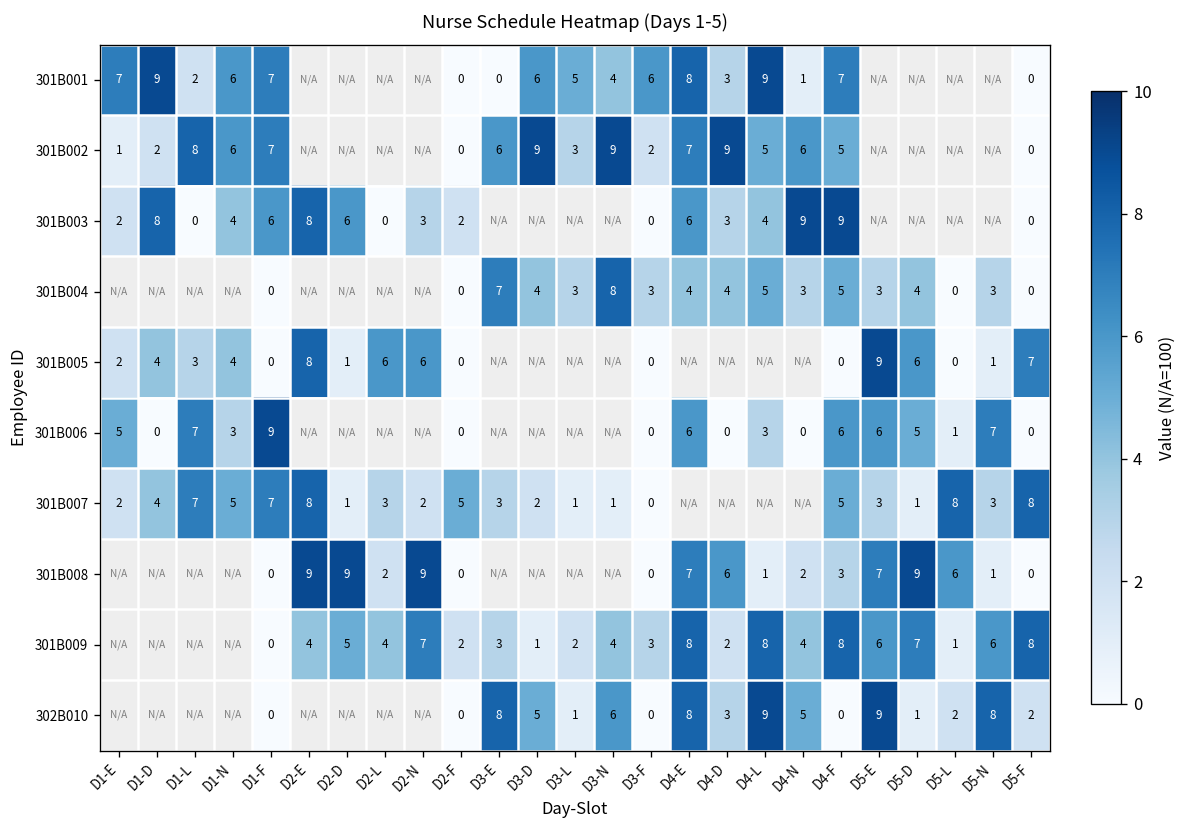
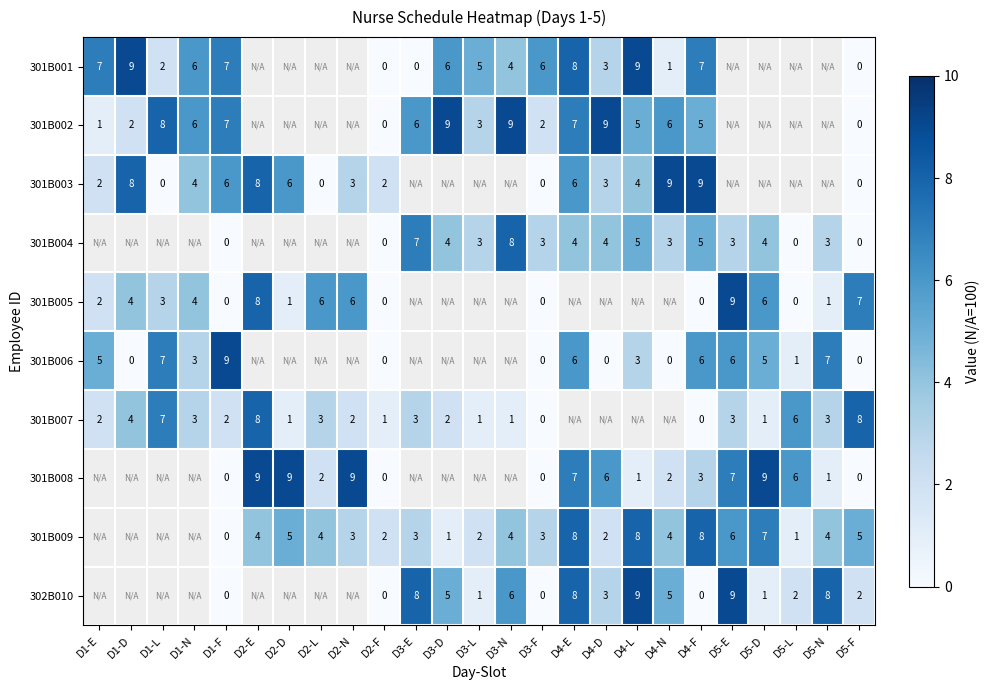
  {
    "301B001": {
      "D1-E": 7,
      "D1-D": 9,
      "D1-L": 2,
      "D1-N": 6,
      "D1-F": 7,
      "D2-F": 0,
      "D3-E": 0,
      "D3-D": 6,
      "D3-L": 5,
      "D3-N": 4,
      "D3-F": 6,
      "D4-E": 8,
      "D4-D": 3,
      "D4-L": 9,
      "D4-N": 1,
      "D4-F": 7,
      "D5-F": 0
    },
    "301B002": {
      "D1-E": 1,
      "D1-D": 2,
      "D1-L": 8,
      "D1-N": 6,
      "D1-F": 7,
      "D2-F": 0,
      "D3-E": 6,
      "D3-D": 9,
      "D3-L": 3,
      "D3-N": 9,
      "D3-F": 2,
      "D4-E": 7,
      "D4-D": 9,
      "D4-L": 5,
      "D4-N": 6,
      "D4-F": 5,
      "D5-F": 0
    },
    "301B003": {
      "D1-E": 2,
      "D1-D": 8,
      "D1-L": 0,
      "D1-N": 4,
      "D1-F": 6,
      "D2-E": 8,
      "D2-D": 6,
      "D2-L": 0,
      "D2-N": 3,
      "D2-F": 2,
      "D3-F": 0,
      "D4-E": 6,
      "D4-D": 3,
      "D4-L": 4,
      "D4-N": 9,
      "D4-F": 9,
      "D5-F": 0
    },
    "301B004": {
      "D1-F": 0,
      "D2-F": 0,
      "D3-E": 7,
      "D3-D": 4,
      "D3-L": 3,
      "D3-N": 8,
      "D3-F": 3,
      "D4-E": 4,
      "D4-D": 4,
      "D4-L": 5,
      "D4-N": 3,
      "D4-F": 5,
      "D5-E": 3,
      "D5-D": 4,
      "D5-L": 0,
      "D5-N": 3,
      "D5-F": 0
    },
    "301B005": {
      "D1-E": 2,
      "D1-D": 4,
      "D1-L": 3,
      "D1-N": 4,
      "D1-F": 0,
      "D2-E": 8,
      "D2-D": 1,
      "D2-L": 6,
      "D2-N": 6,
      "D2-F": 0,
      "D3-F": 0,
      "D4-F": 0,
      "D5-E": 9,
      "D5-D": 6,
      "D5-L": 0,
      "D5-N": 1,
      "D5-F": 7
    },
    "301B006": {
      "D1-E": 5,
      "D1-D": 0,
      "D1-L": 7,
      "D1-N": 3,
      "D1-F": 9,
      "D2-F": 0,
      "D3-F": 0,
      "D4-E": 6,
      "D4-D": 0,
      "D4-L": 3,
      "D4-N": 0,
      "D4-F": 6,
      "D5-E": 6,
      "D5-D": 5,
      "D5-L": 1,
      "D5-N": 7,
      "D5-F": 0
    },
    "301B007": {
      "D1-E": 2,
      "D1-D": 4,
      "D1-L": 7,
-     "D1-N": 5,
-     "D1-F": 7,
+     "D1-N": 3,
+     "D1-F": 2,
      "D2-E": 8,
      "D2-D": 1,
      "D2-L": 3,
      "D2-N": 2,
-     "D2-F": 5,
+     "D2-F": 1,
      "D3-E": 3,
      "D3-D": 2,
      "D3-L": 1,
      "D3-N": 1,
      "D3-F": 0,
-     "D4-F": 5,
+     "D4-F": 0,
      "D5-E": 3,
      "D5-D": 1,
-     "D5-L": 8,
+     "D5-L": 6,
      "D5-N": 3,
      "D5-F": 8
    },
    "301B008": {
      "D1-F": 0,
      "D2-E": 9,
      "D2-D": 9,
      "D2-L": 2,
      "D2-N": 9,
      "D2-F": 0,
      "D3-F": 0,
      "D4-E": 7,
      "D4-D": 6,
      "D4-L": 1,
      "D4-N": 2,
      "D4-F": 3,
      "D5-E": 7,
      "D5-D": 9,
      "D5-L": 6,
      "D5-N": 1,
      "D5-F": 0
    },
    "301B009": {
      "D1-F": 0,
      "D2-E": 4,
      "D2-D": 5,
      "D2-L": 4,
-     "D2-N": 7,
+     "D2-N": 3,
      "D2-F": 2,
      "D3-E": 3,
      "D3-D": 1,
      "D3-L": 2,
      "D3-N": 4,
      "D3-F": 3,
      "D4-E": 8,
      "D4-D": 2,
      "D4-L": 8,
      "D4-N": 4,
      "D4-F": 8,
      "D5-E": 6,
      "D5-D": 7,
      "D5-L": 1,
-     "D5-N": 6,
-     "D5-F": 8
+     "D5-N": 4,
+     "D5-F": 5
    },
    "302B010": {
      "D1-F": 0,
      "D2-F": 0,
      "D3-E": 8,
      "D3-D": 5,
      "D3-L": 1,
      "D3-N": 6,
      "D3-F": 0,
      "D4-E": 8,
      "D4-D": 3,
      "D4-L": 9,
      "D4-N": 5,
      "D4-F": 0,
      "D5-E": 9,
      "D5-D": 1,
      "D5-L": 2,
      "D5-N": 8,
      "D5-F": 2
    }
  }
